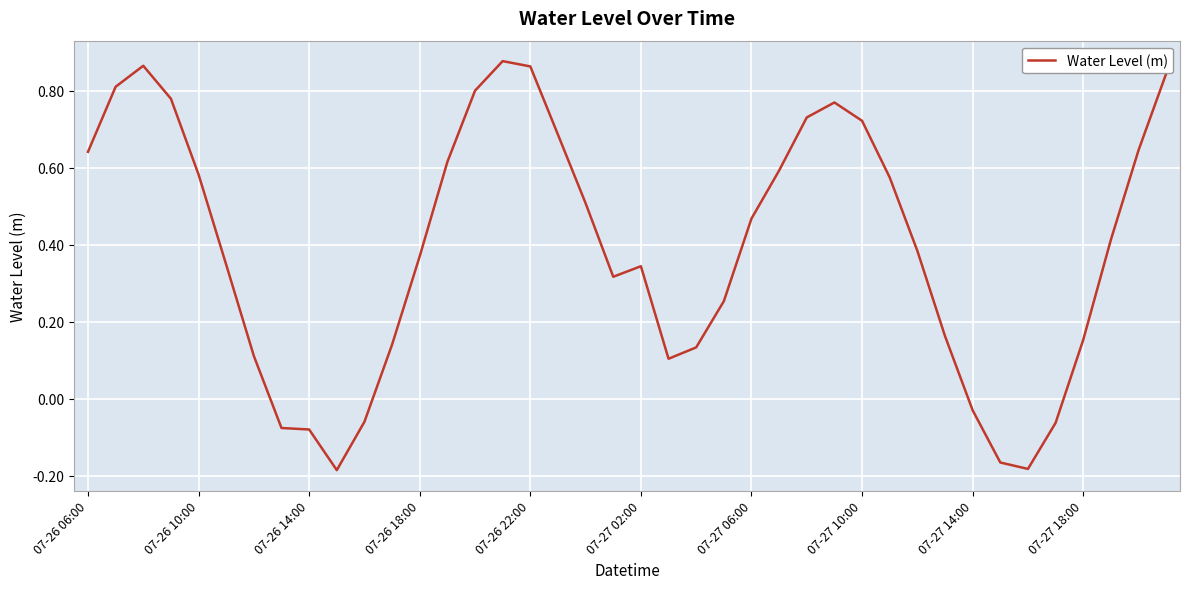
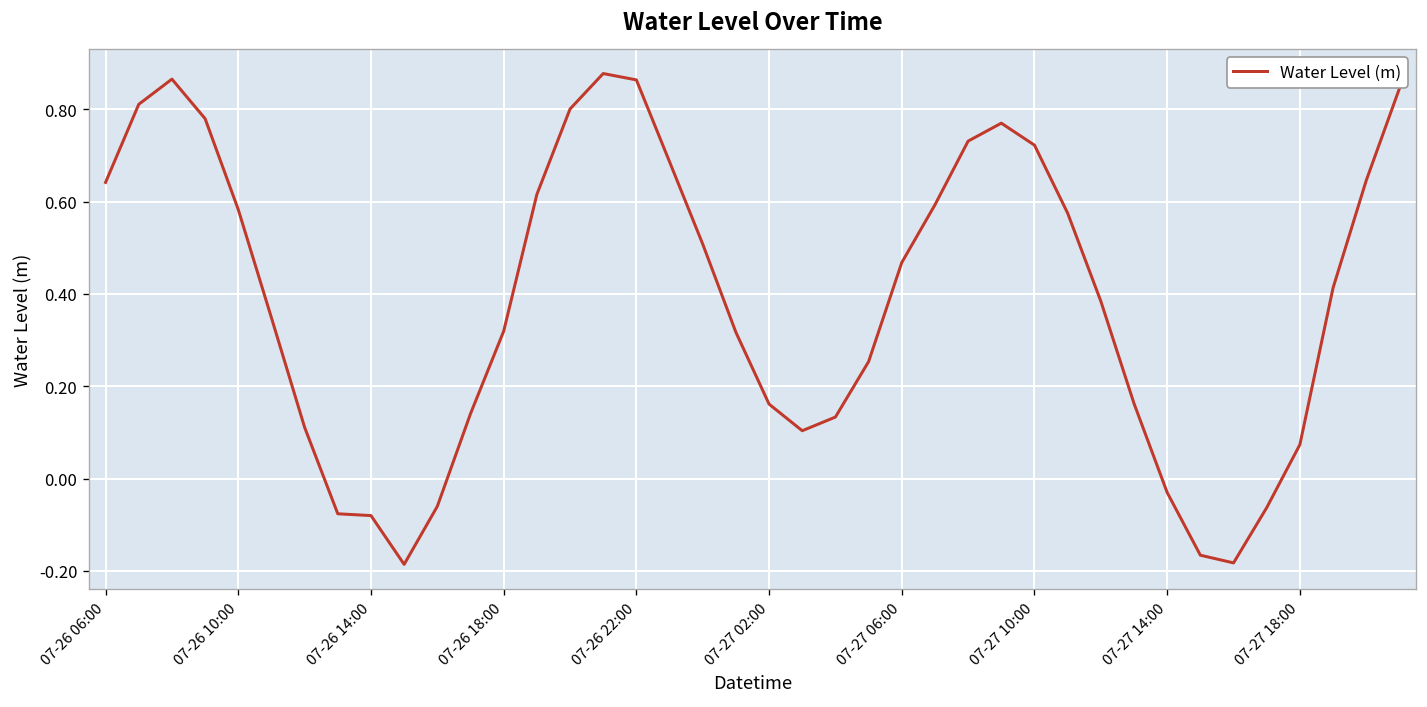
  {
    "07-26 06:00": 0.64,
    "07-26 10:00": 0.58,
    "07-26 14:00": -0.08,
-   "07-26 18:00": 0.37,
+   "07-26 18:00": 0.32,
    "07-26 22:00": 0.86,
-   "07-27 02:00": 0.34,
+   "07-27 02:00": 0.16,
    "07-27 06:00": 0.47,
    "07-27 10:00": 0.72,
    "07-27 14:00": -0.03,
-   "07-27 18:00": 0.15
+   "07-27 18:00": 0.07
  }
